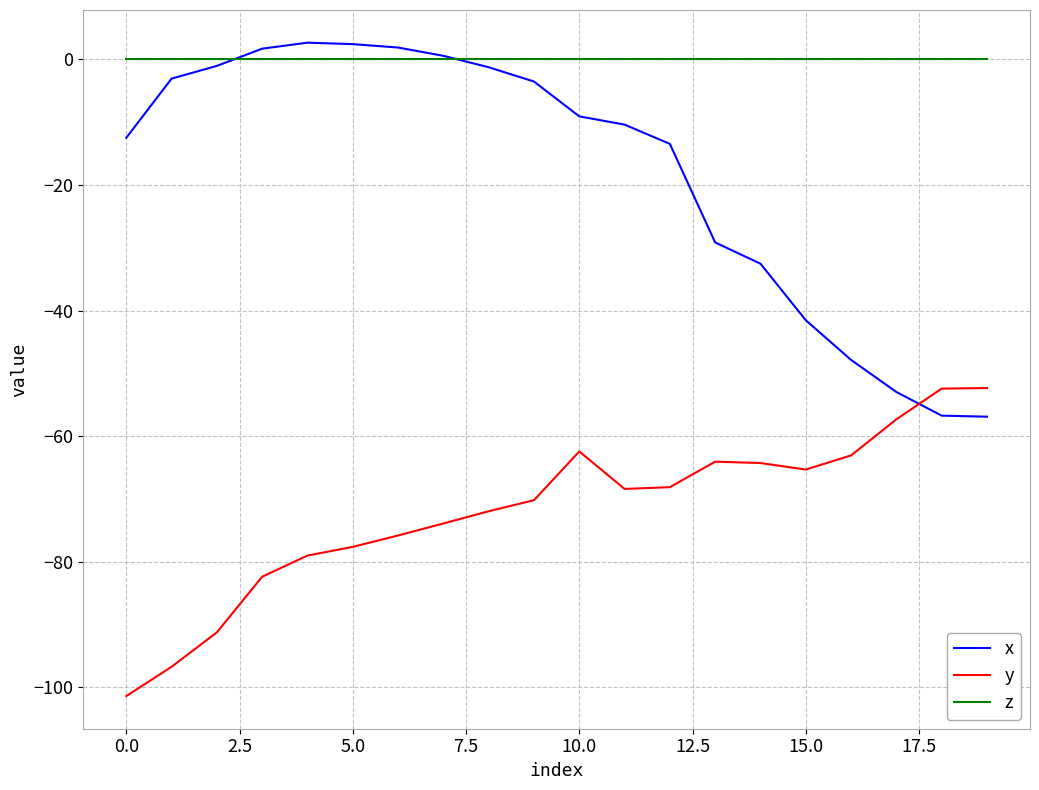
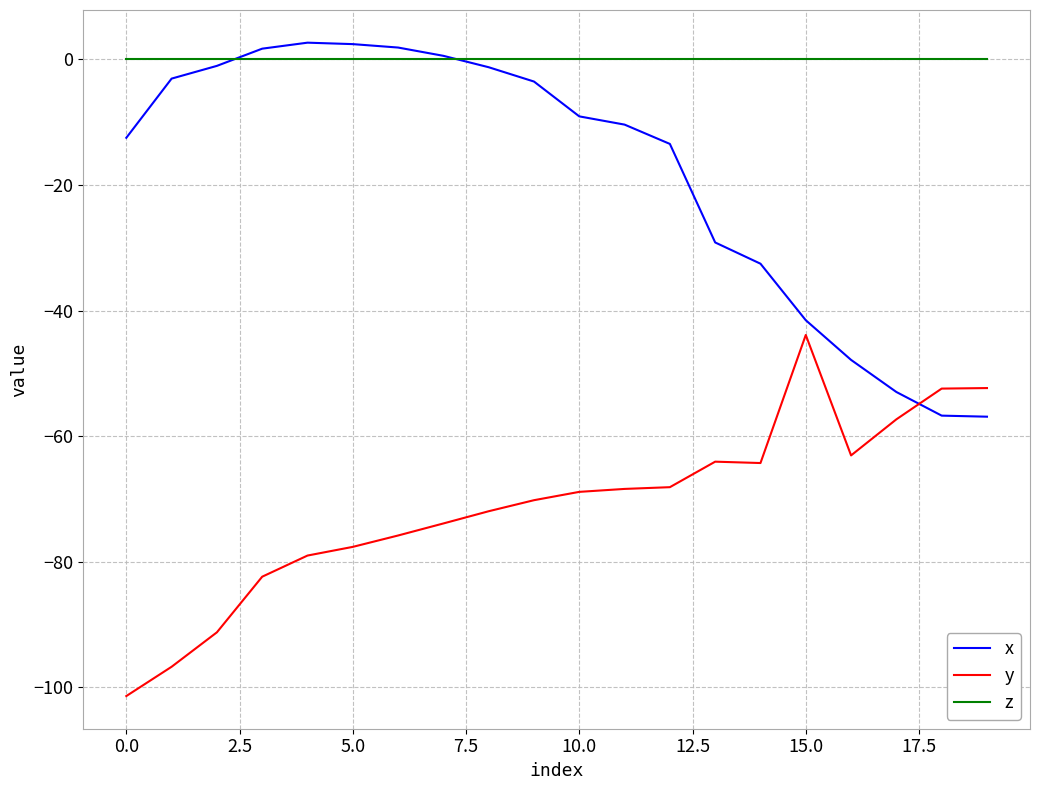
  {
    "x": {
      "0.0": -12,
      "5.0": 2,
      "10.0": -9,
      "15.0": -42
    },
    "y": {
      "0.0": -101,
      "5.0": -78,
-     "10.0": -62,
-     "15.0": -65
+     "10.0": -69,
+     "15.0": -44
    },
    "z": {
      "0.0": 0,
      "5.0": 0,
      "10.0": 0,
      "15.0": 0
    }
  }
